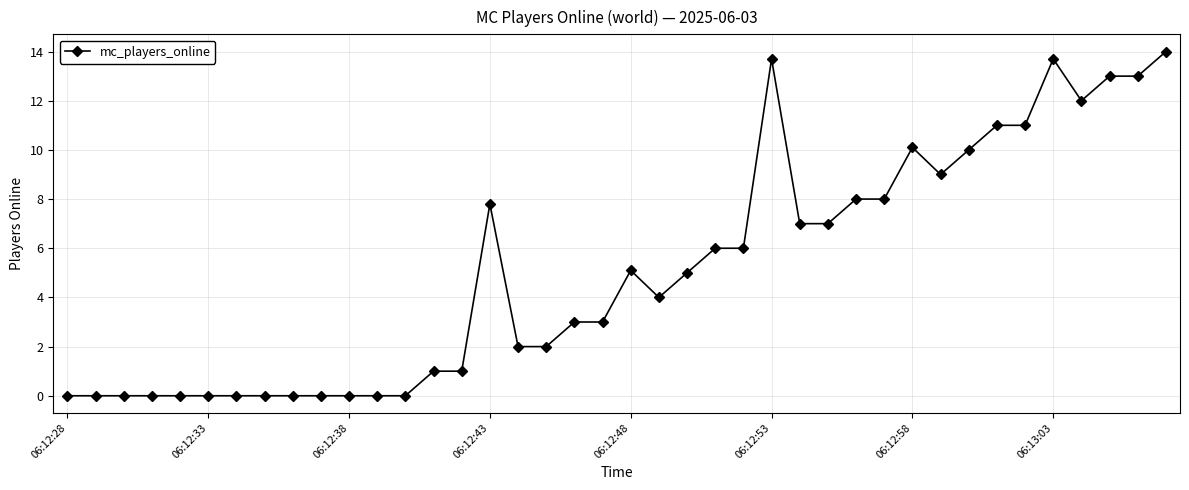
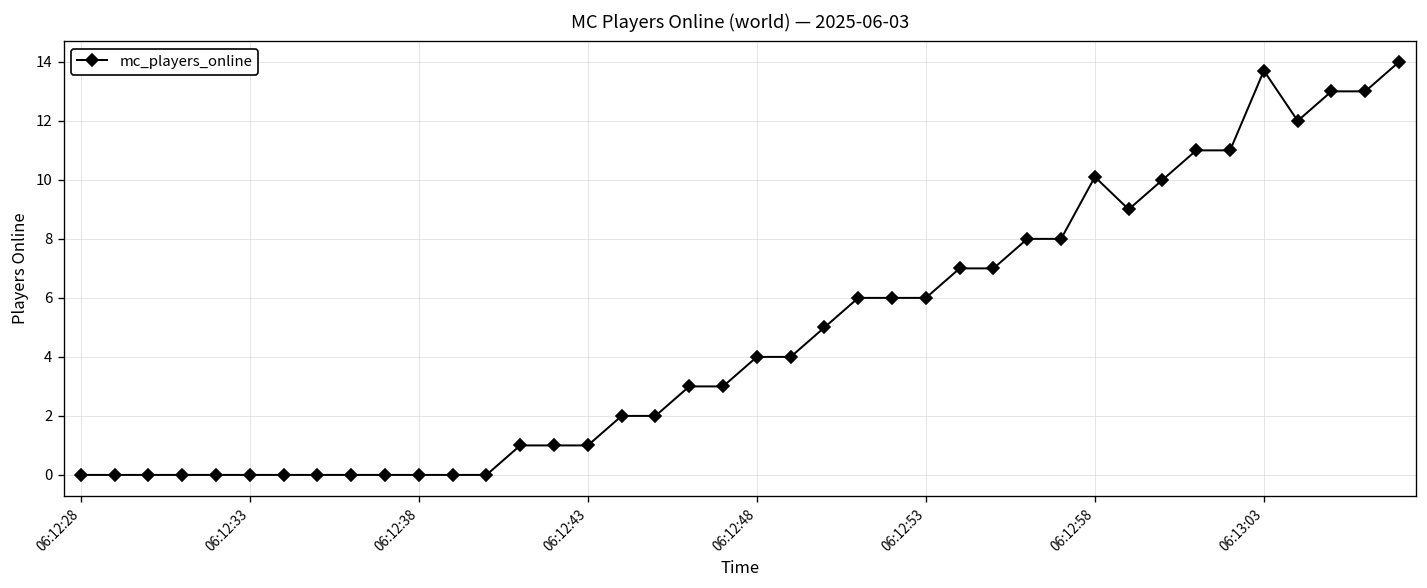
  {
    "06:12:28": 0.0,
    "06:12:33": 0.0,
    "06:12:38": 0.0,
-   "06:12:43": 7.8,
-   "06:12:48": 5.1,
-   "06:12:53": 13.7,
+   "06:12:43": 1.0,
+   "06:12:48": 4.0,
+   "06:12:53": 6.0,
    "06:12:58": 10.1,
    "06:13:03": 13.7
  }
